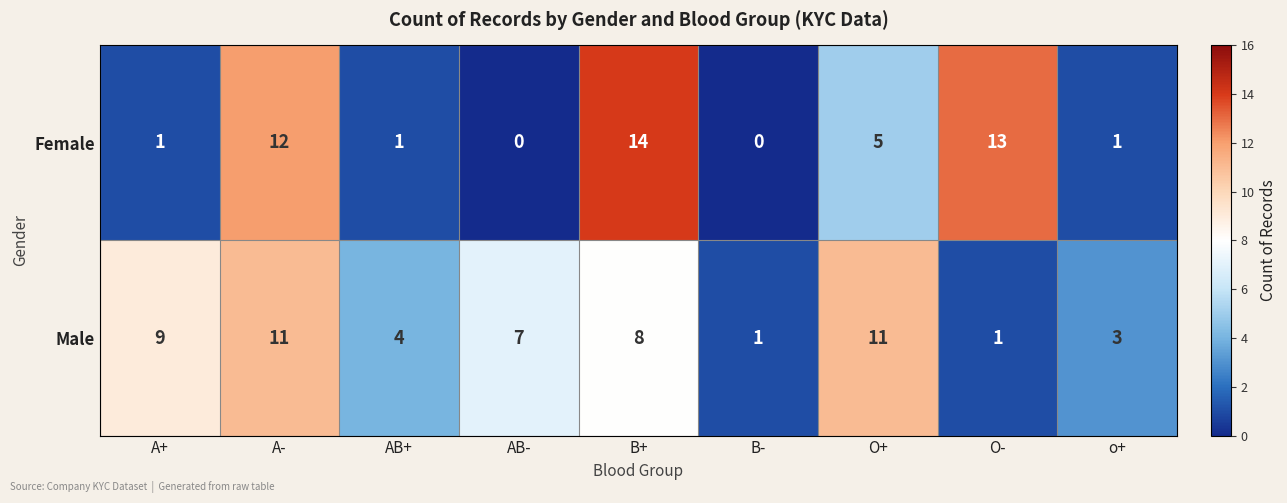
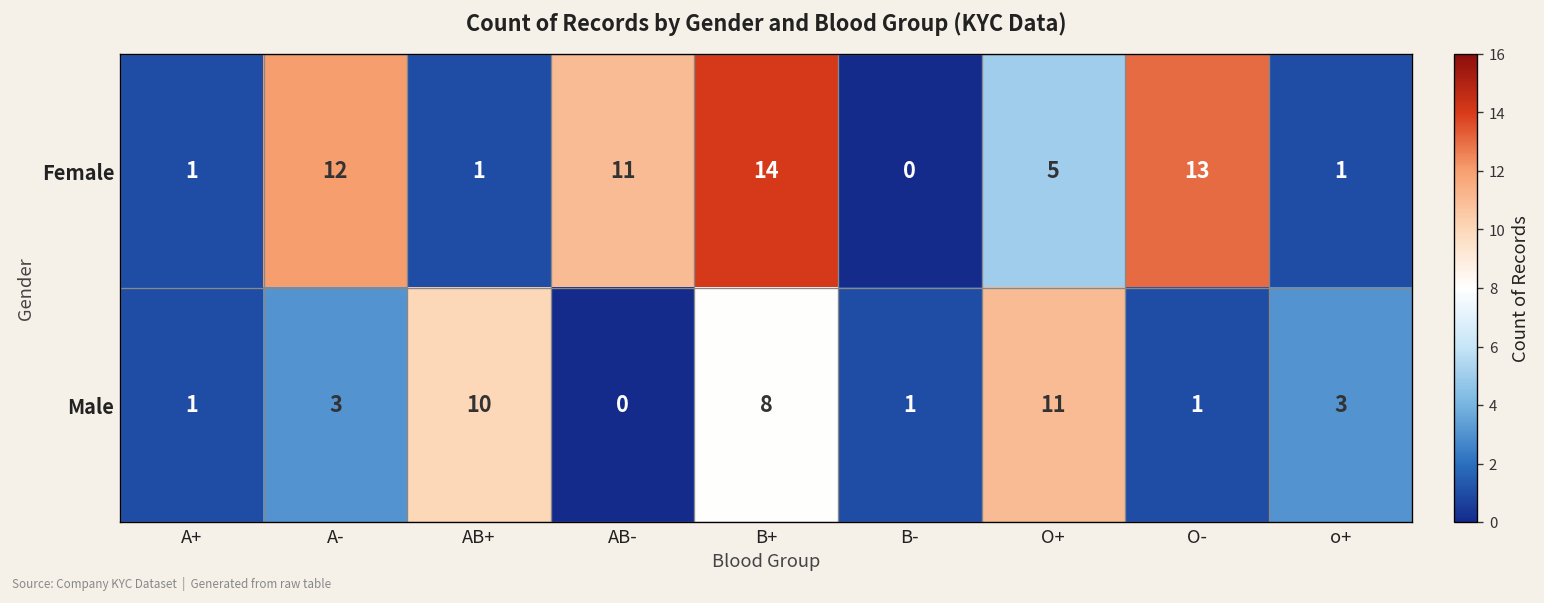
  {
    "Female": {
      "A+": 1,
      "A-": 12,
      "AB+": 1,
-     "AB-": 0,
+     "AB-": 11,
      "B+": 14,
      "B-": 0,
      "O+": 5,
      "O-": 13,
      "o+": 1
    },
    "Male": {
-     "A+": 9,
-     "A-": 11,
-     "AB+": 4,
-     "AB-": 7,
+     "A+": 1,
+     "A-": 3,
+     "AB+": 10,
+     "AB-": 0,
      "B+": 8,
      "B-": 1,
      "O+": 11,
      "O-": 1,
      "o+": 3
    }
  }
